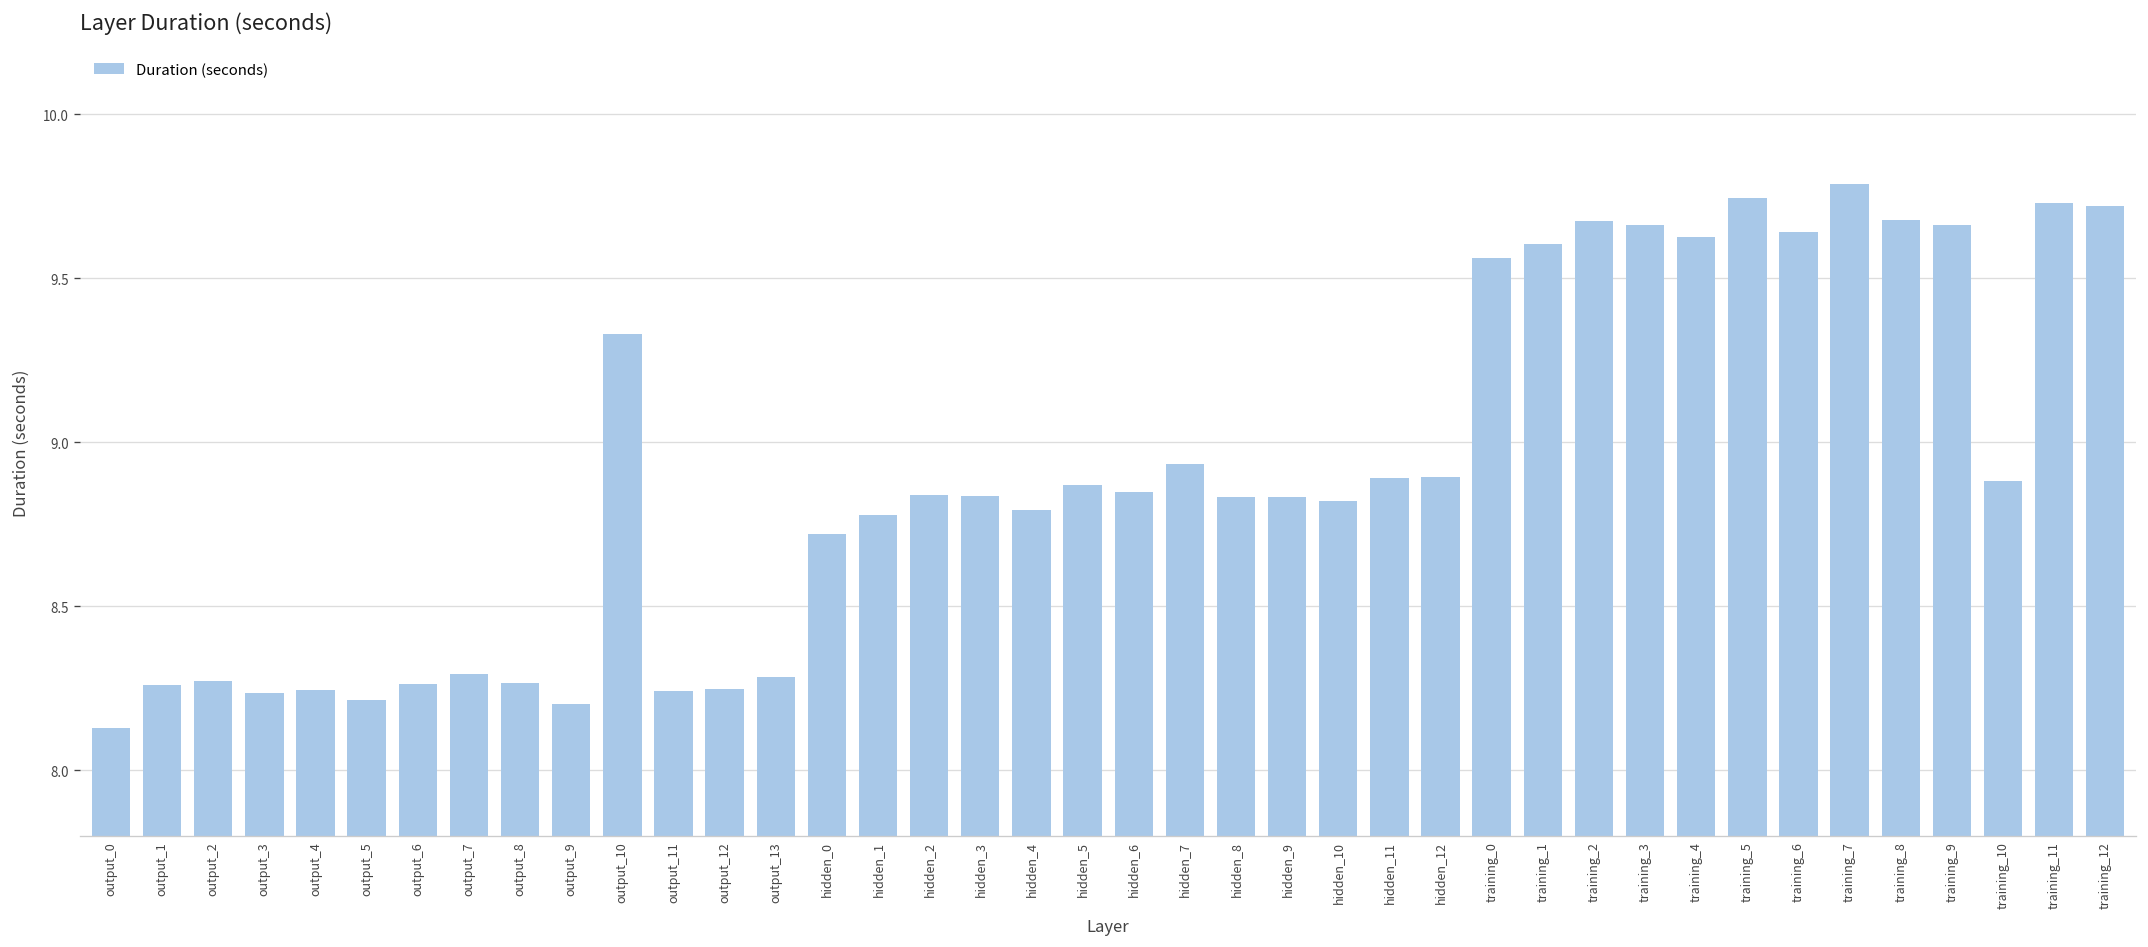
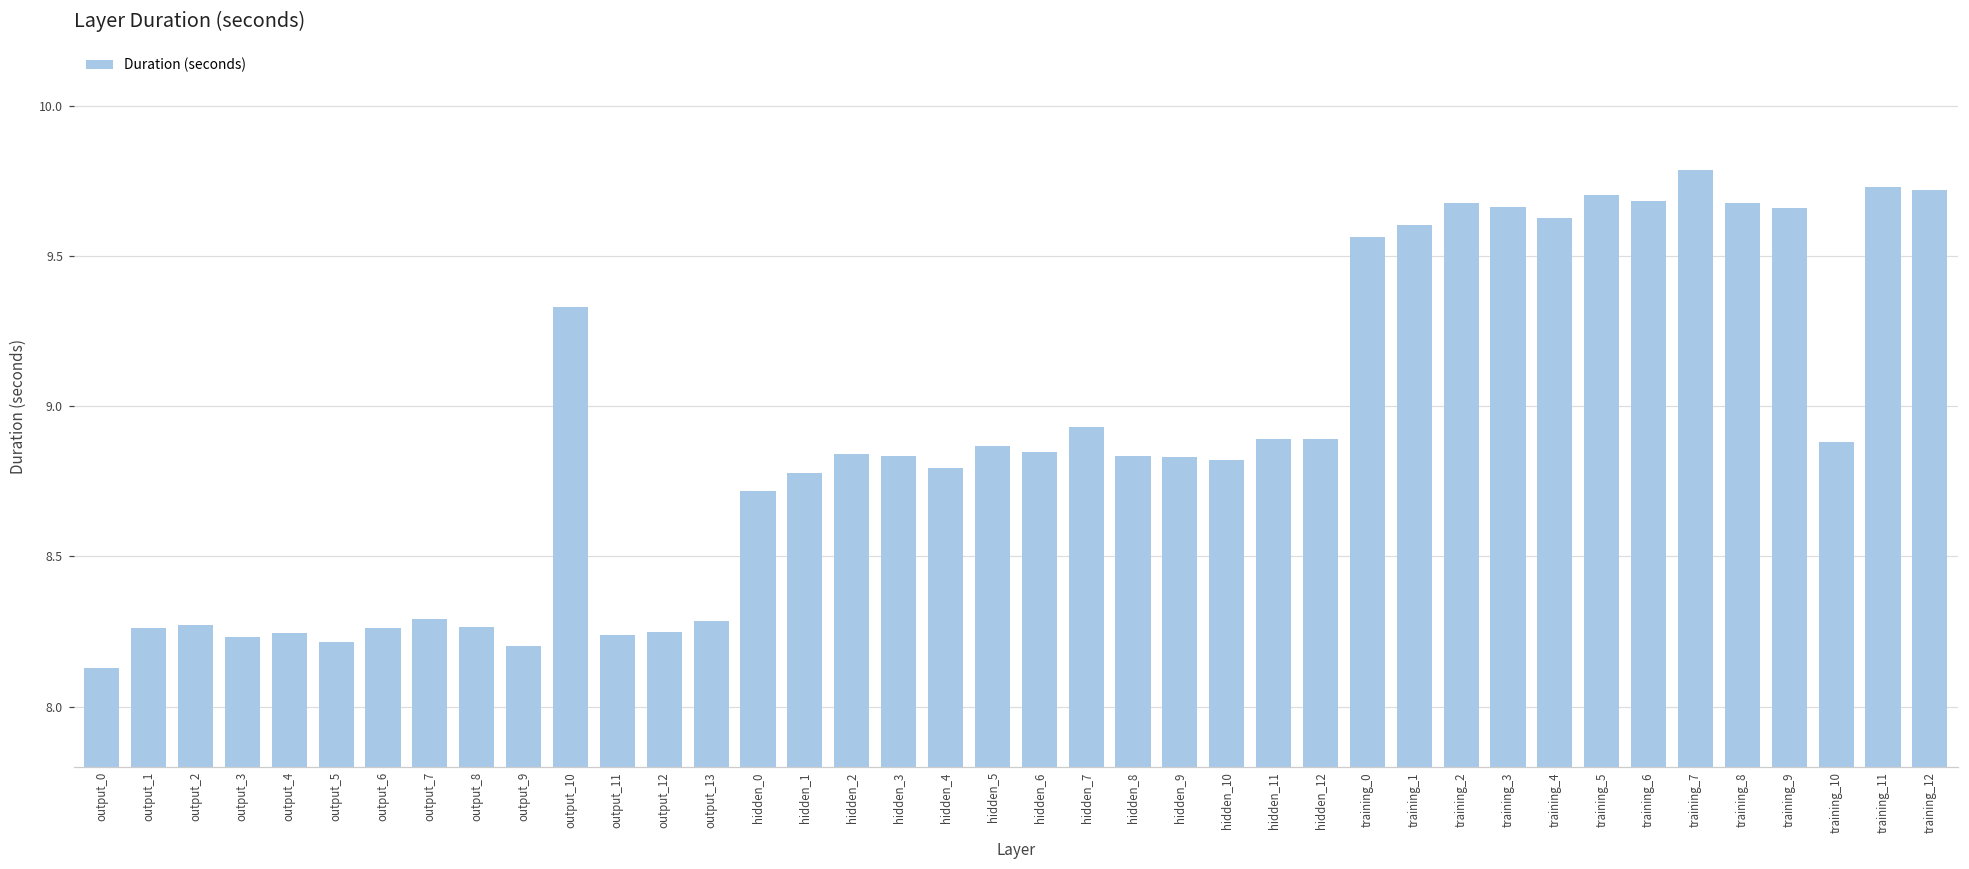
  {
    "output_0": 8.13,
    "output_1": 8.26,
    "output_2": 8.27,
    "output_3": 8.23,
    "output_4": 8.24,
    "output_5": 8.21,
    "output_6": 8.26,
    "output_7": 8.29,
    "output_8": 8.26,
    "output_9": 8.20,
    "output_10": 9.33,
    "output_11": 8.24,
    "output_12": 8.25,
    "output_13": 8.28,
    "hidden_0": 8.72,
    "hidden_1": 8.78,
    "hidden_2": 8.84,
    "hidden_3": 8.83,
    "hidden_4": 8.79,
    "hidden_5": 8.87,
    "hidden_6": 8.85,
    "hidden_7": 8.93,
    "hidden_8": 8.83,
    "hidden_9": 8.83,
    "hidden_10": 8.82,
    "hidden_11": 8.89,
    "hidden_12": 8.89,
    "training_0": 9.56,
    "training_1": 9.60,
    "training_2": 9.67,
    "training_3": 9.66,
    "training_4": 9.62,
-   "training_5": 9.74,
-   "training_6": 9.64,
+   "training_5": 9.70,
+   "training_6": 9.68,
    "training_7": 9.79,
    "training_8": 9.68,
    "training_9": 9.66,
    "training_10": 8.88,
    "training_11": 9.73,
    "training_12": 9.72
  }
